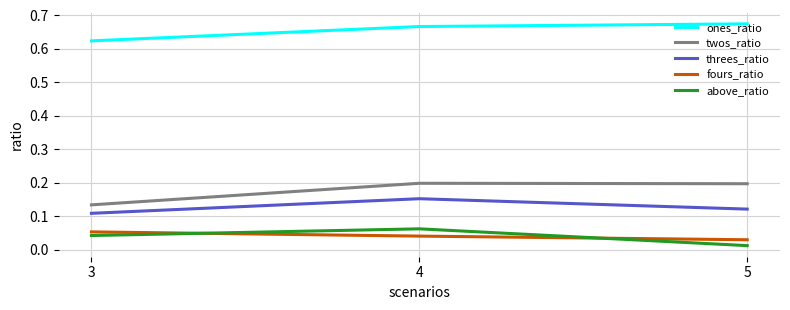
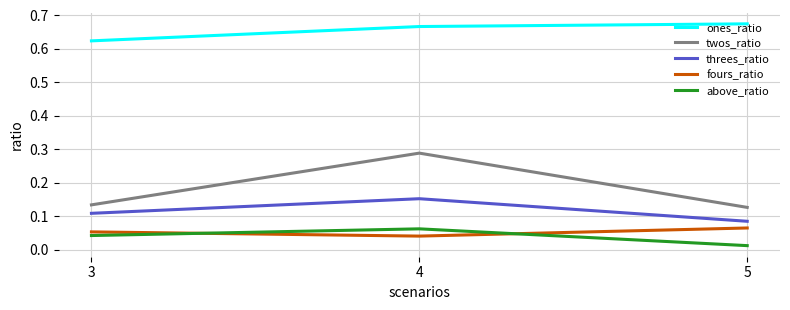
  {
    "ones_ratio": {
      "3": 0.62,
      "4": 0.67,
      "5": 0.68
    },
    "twos_ratio": {
      "3": 0.13,
-     "4": 0.20,
-     "5": 0.20
+     "4": 0.29,
+     "5": 0.13
    },
    "threes_ratio": {
      "3": 0.11,
      "4": 0.15,
-     "5": 0.12
+     "5": 0.09
    },
    "fours_ratio": {
      "3": 0.05,
      "4": 0.04,
-     "5": 0.03
+     "5": 0.07
    },
    "above_ratio": {
      "3": 0.04,
      "4": 0.06,
      "5": 0.01
    }
  }
